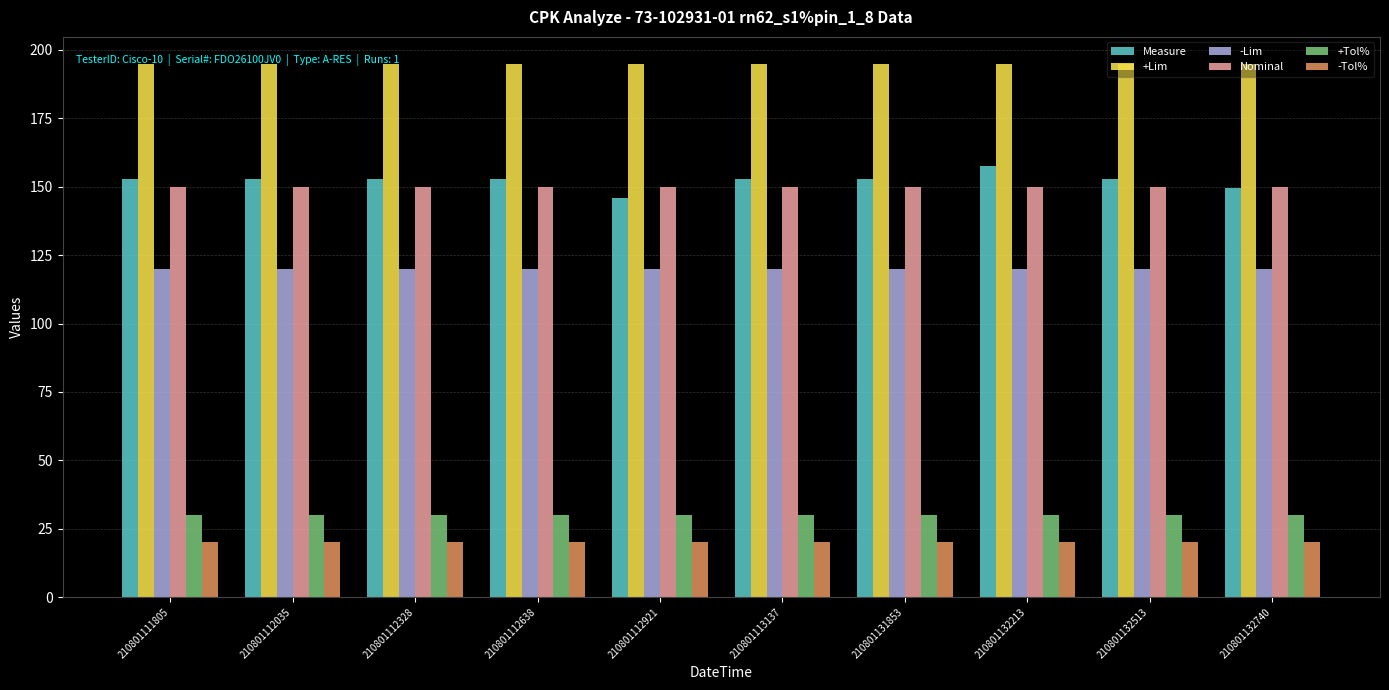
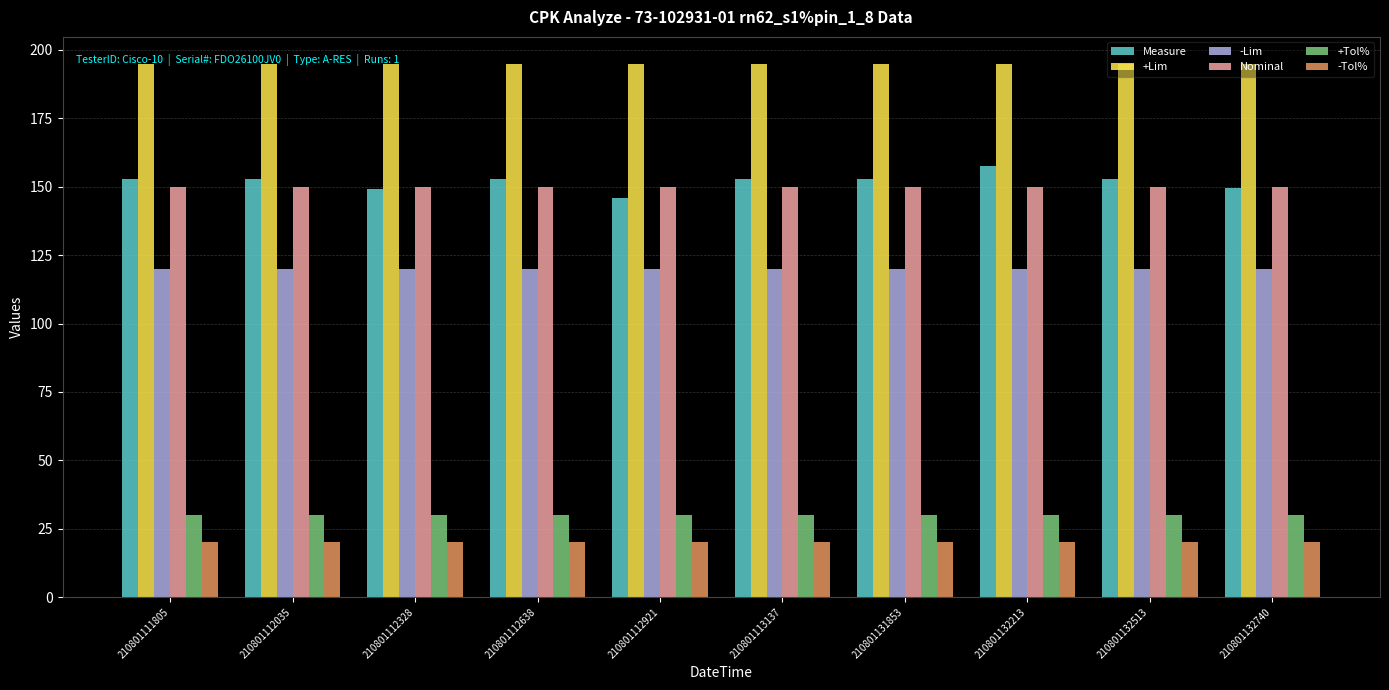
  {
    "Measure": {
      "210801111805": 153,
      "210801112035": 153,
-     "210801112328": 153,
+     "210801112328": 149,
      "210801112638": 153,
      "210801112921": 146,
      "210801113137": 153,
      "210801131853": 153,
      "210801132213": 157,
      "210801132513": 153,
      "210801132740": 150
    },
    "+Lim": {
      "210801112638": 195,
      "210801112921": 195,
      "210801113137": 195,
      "210801131853": 195,
      "210801132213": 195
    },
    "-Lim": {
      "210801111805": 120,
      "210801112035": 120,
      "210801112328": 120,
      "210801112638": 120,
      "210801112921": 120,
      "210801113137": 120,
      "210801131853": 120,
      "210801132213": 120,
      "210801132513": 120,
      "210801132740": 120
    },
    "Nominal": {
      "210801111805": 150,
      "210801112035": 150,
      "210801112328": 150,
      "210801112638": 150,
      "210801112921": 150,
      "210801113137": 150,
      "210801131853": 150,
      "210801132213": 150,
      "210801132513": 150,
      "210801132740": 150
    },
    "+Tol%": {
      "210801111805": 30,
      "210801112035": 30,
      "210801112328": 30,
      "210801112638": 30,
      "210801112921": 30,
      "210801113137": 30,
      "210801131853": 30,
      "210801132213": 30,
      "210801132513": 30,
      "210801132740": 30
    },
    "-Tol%": {
      "210801111805": 20,
      "210801112035": 20,
      "210801112328": 20,
      "210801112638": 20,
      "210801112921": 20,
      "210801113137": 20,
      "210801131853": 20,
      "210801132213": 20,
      "210801132513": 20,
      "210801132740": 20
    }
  }
